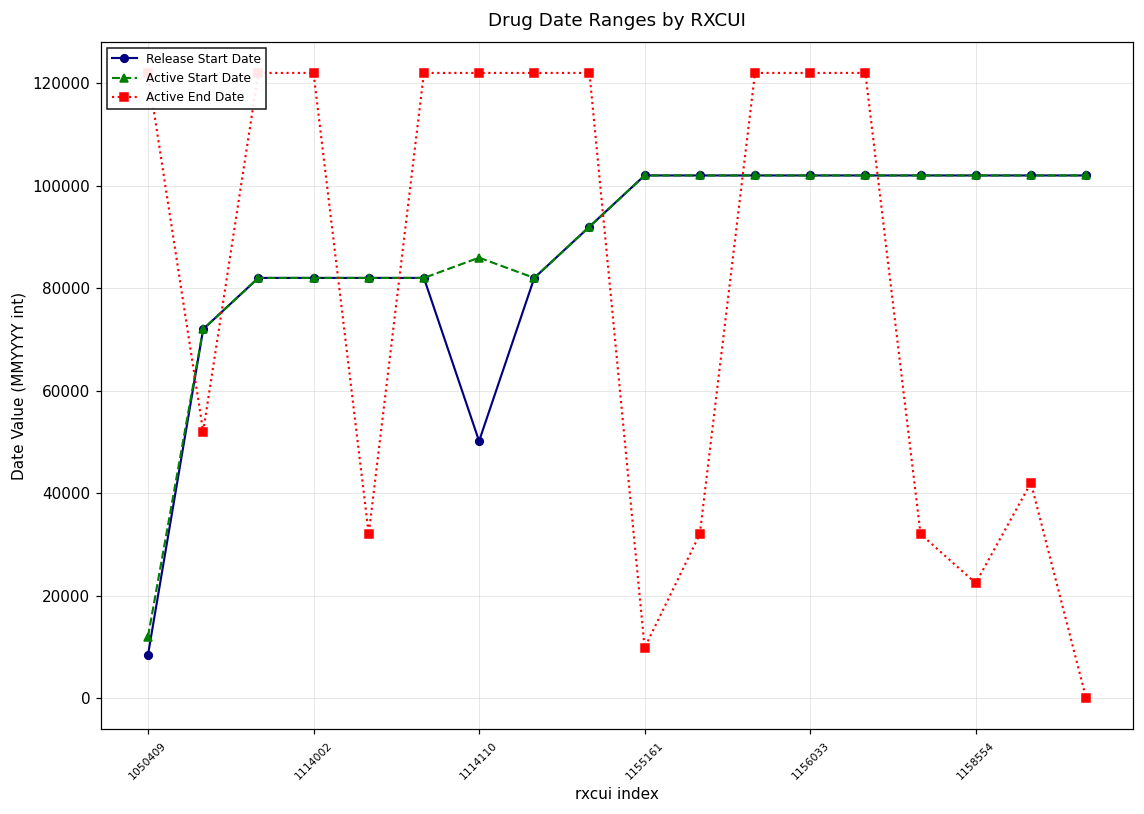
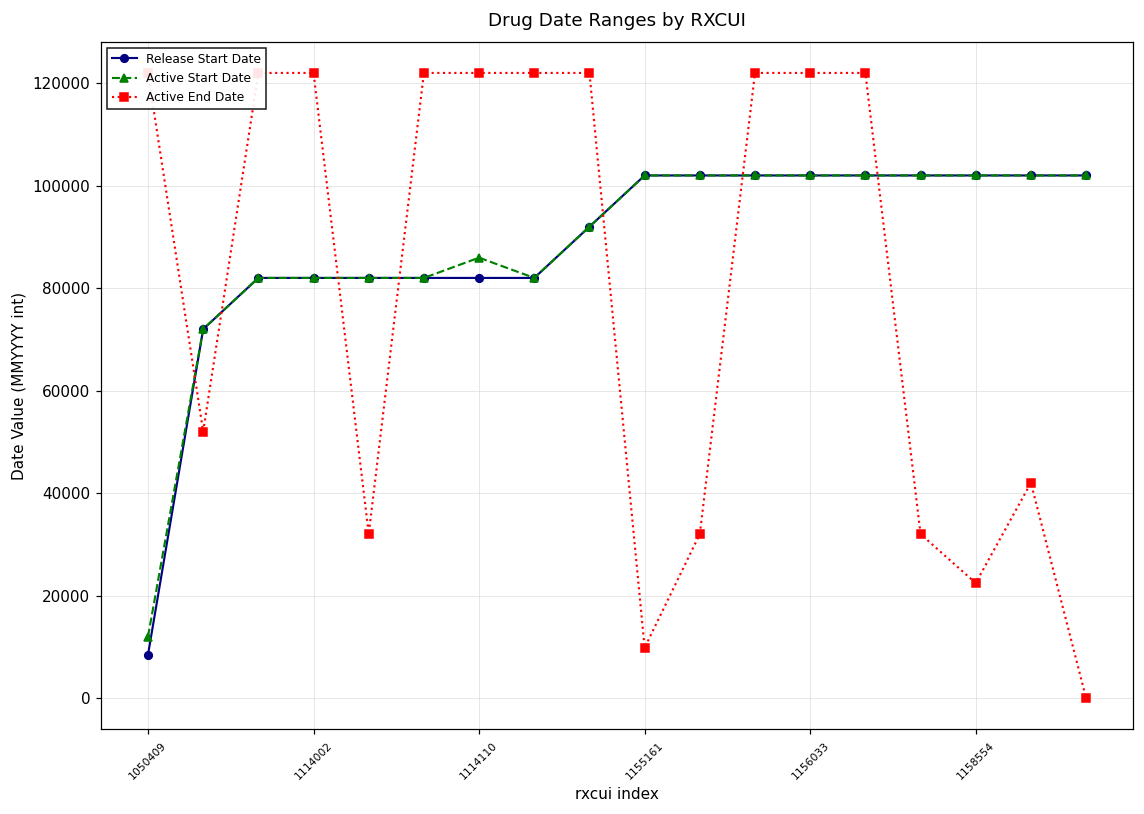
  {
    "Release Start Date": {
      "1050409": 8000,
-     "1114110": 50000
+     "1114110": 82000
    },
    "Active Start Date": {
      "1050409": 12000,
      "1114110": 86000
    },
    "Active End Date": {
      "1114002": 122000,
      "1114110": 122000,
      "1155161": 10000,
      "1156033": 122000,
      "1158554": 22000
    }
  }
